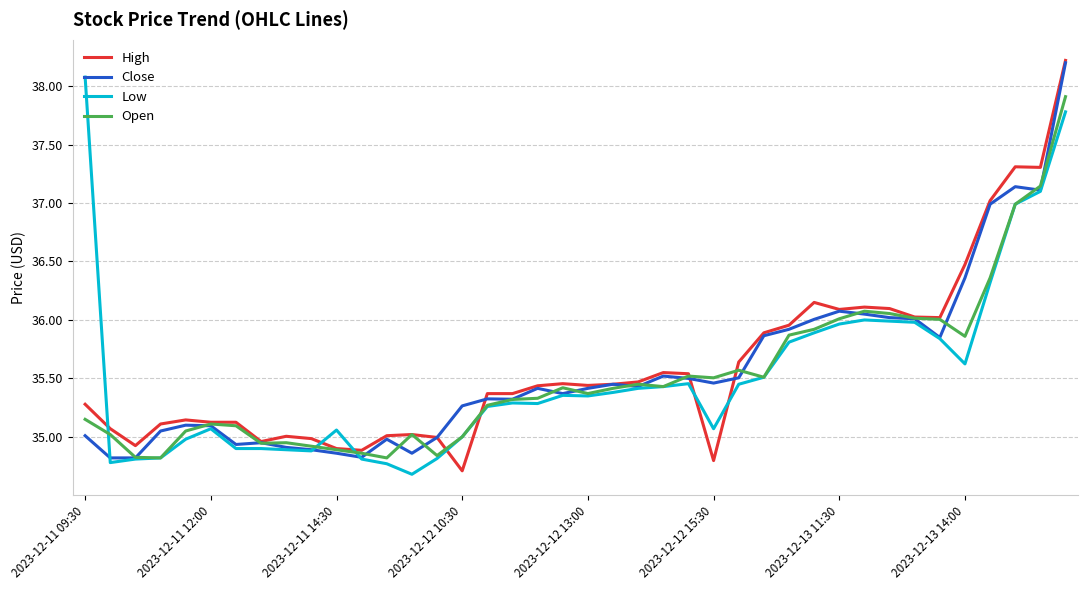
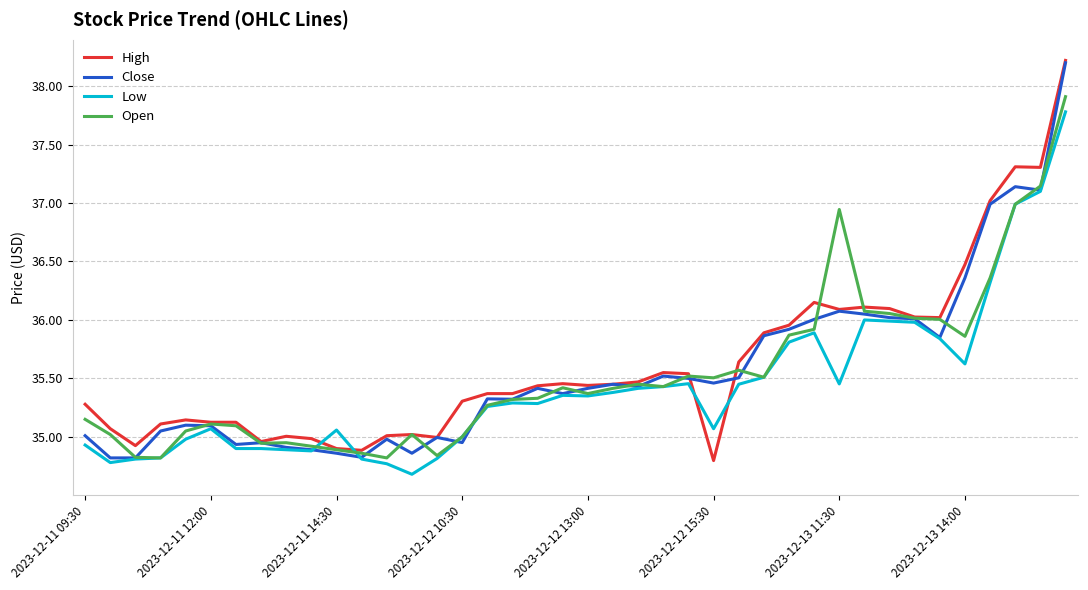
  {
    "High": {
      "2023-12-11 09:30": 35.28,
-     "2023-12-12 10:30": 34.71,
+     "2023-12-12 10:30": 35.31,
      "2023-12-12 13:00": 35.44,
      "2023-12-12 15:30": 34.80,
      "2023-12-13 14:00": 36.47
    },
    "Close": {
      "2023-12-11 09:30": 35.01,
      "2023-12-11 14:30": 34.86,
-     "2023-12-12 10:30": 35.26,
+     "2023-12-12 10:30": 34.95,
      "2023-12-12 13:00": 35.42,
      "2023-12-12 15:30": 35.46,
      "2023-12-13 14:00": 36.36
    },
    "Low": {
-     "2023-12-11 09:30": 38.08,
+     "2023-12-11 09:30": 34.93,
      "2023-12-11 12:00": 35.07,
      "2023-12-11 14:30": 35.06,
      "2023-12-12 15:30": 35.07,
-     "2023-12-13 11:30": 35.97,
+     "2023-12-13 11:30": 35.45,
      "2023-12-13 14:00": 35.62
    },
    "Open": {
      "2023-12-11 09:30": 35.15,
      "2023-12-12 15:30": 35.51,
-     "2023-12-13 11:30": 36.01,
+     "2023-12-13 11:30": 36.94,
      "2023-12-13 14:00": 35.86
    }
  }
